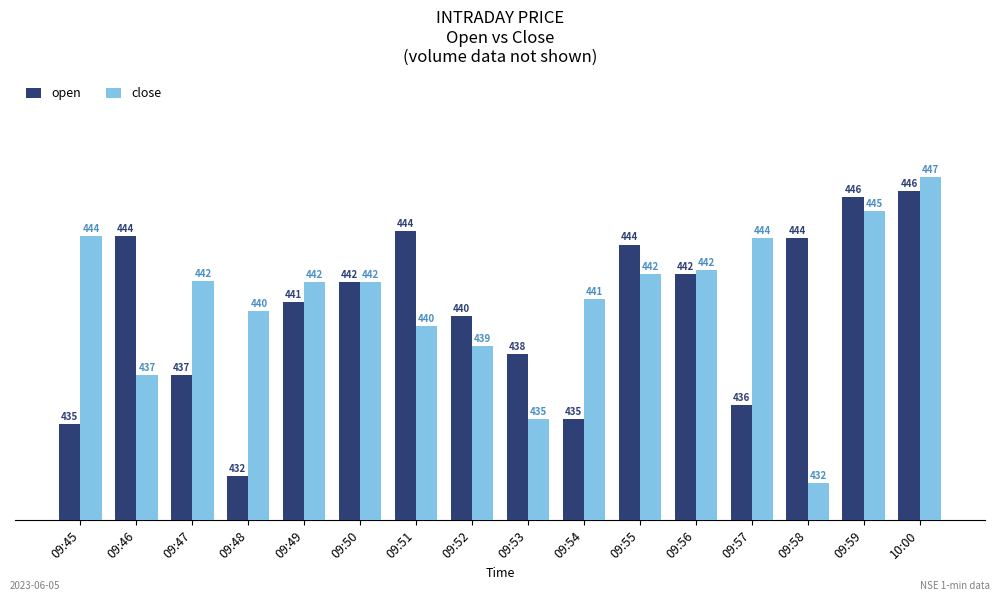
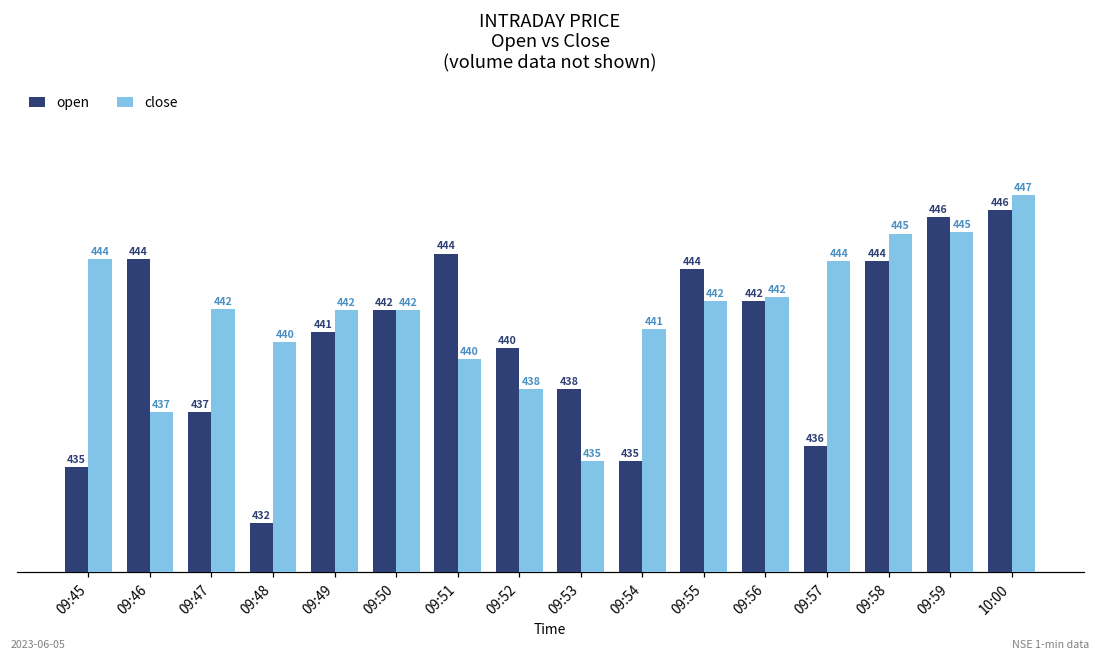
  {
    "open": {
      "09:45": 435,
      "09:46": 444,
      "09:47": 437,
      "09:48": 432,
      "09:49": 441,
      "09:50": 442,
      "09:51": 444,
      "09:52": 440,
      "09:53": 438,
      "09:54": 435,
      "09:55": 444,
      "09:56": 442,
      "09:57": 436,
      "09:58": 444,
      "09:59": 446,
      "10:00": 446
    },
    "close": {
      "09:45": 444,
      "09:46": 437,
      "09:47": 442,
      "09:48": 440,
      "09:49": 442,
      "09:50": 442,
      "09:51": 440,
-     "09:52": 439,
+     "09:52": 438,
      "09:53": 435,
      "09:54": 441,
      "09:55": 442,
      "09:56": 442,
      "09:57": 444,
-     "09:58": 432,
+     "09:58": 445,
      "09:59": 445,
      "10:00": 447
    }
  }
